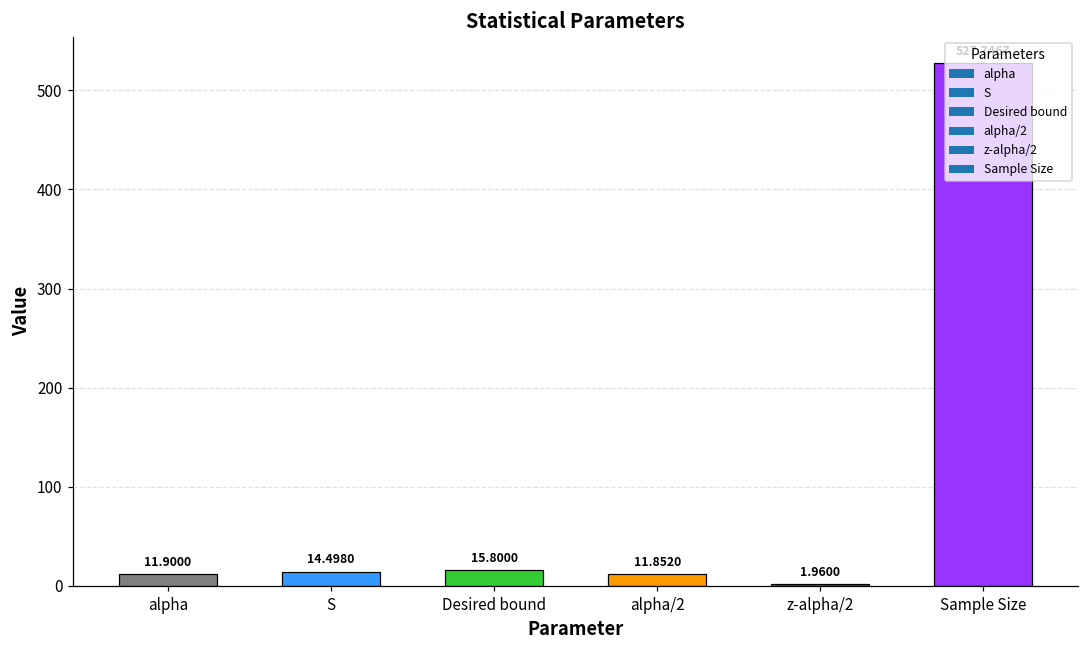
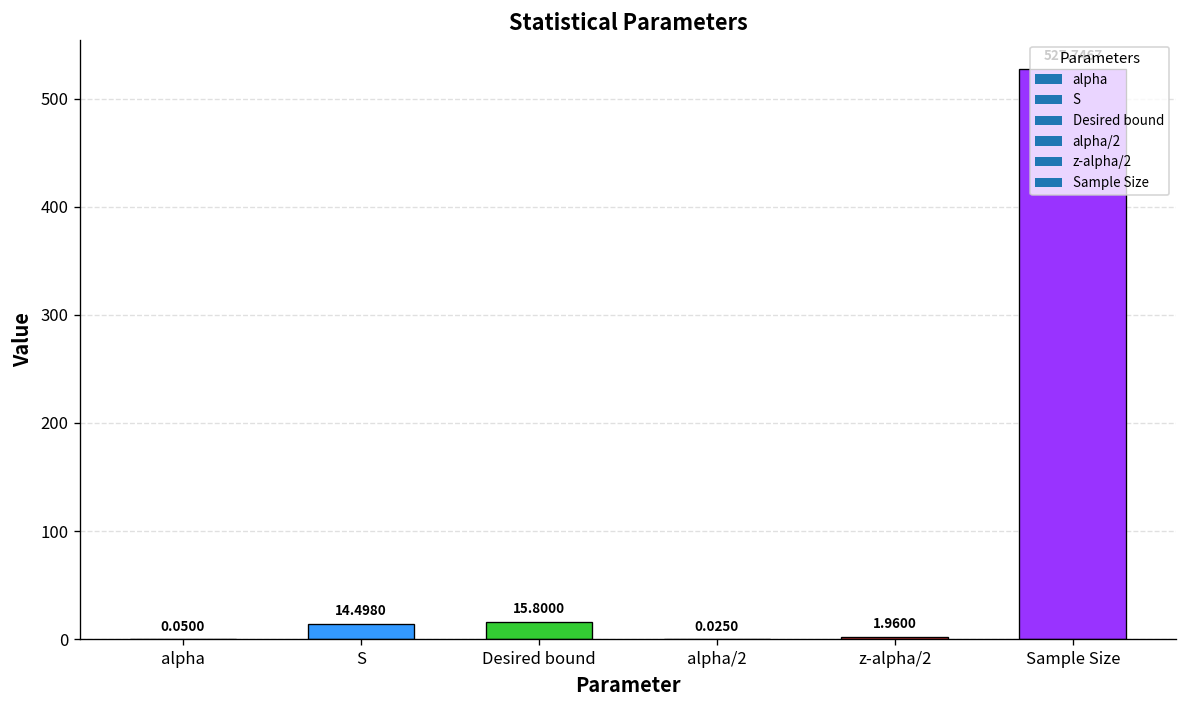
  {
-   "alpha": 11.9000,
+   "alpha": 0.0500,
    "S": 14.4980,
    "Desired bound": 15.8000,
-   "alpha/2": 11.8520,
+   "alpha/2": 0.0250,
    "z-alpha/2": 1.9600
  }
